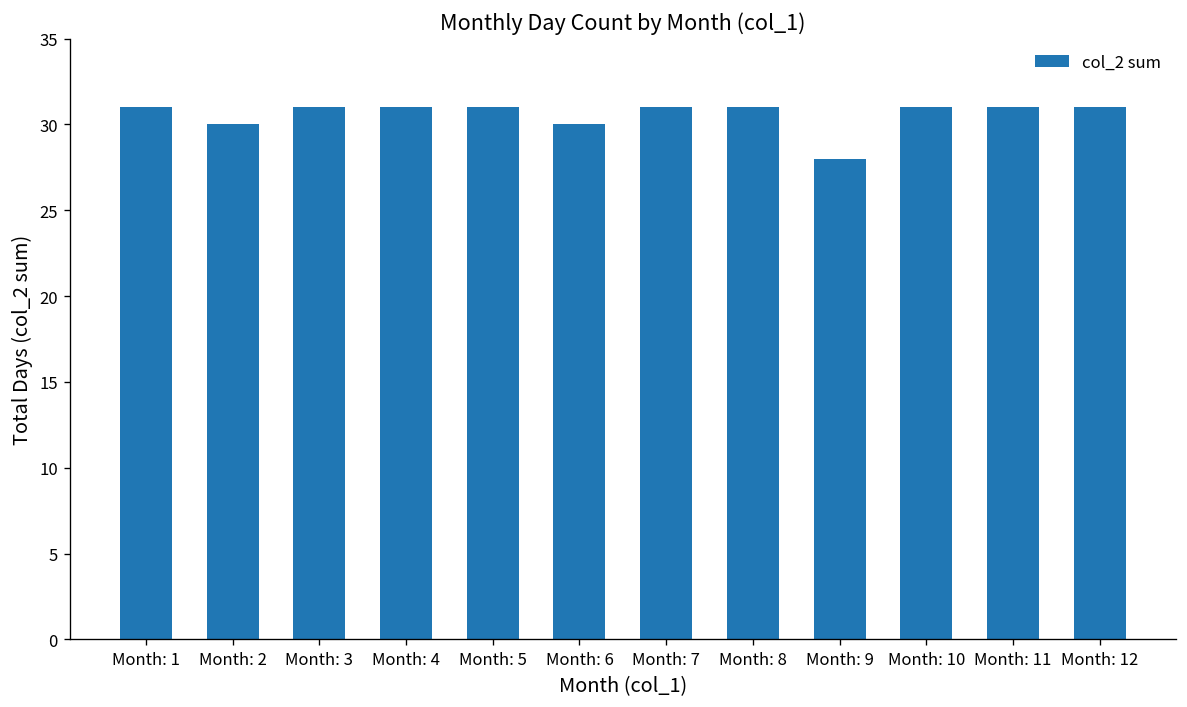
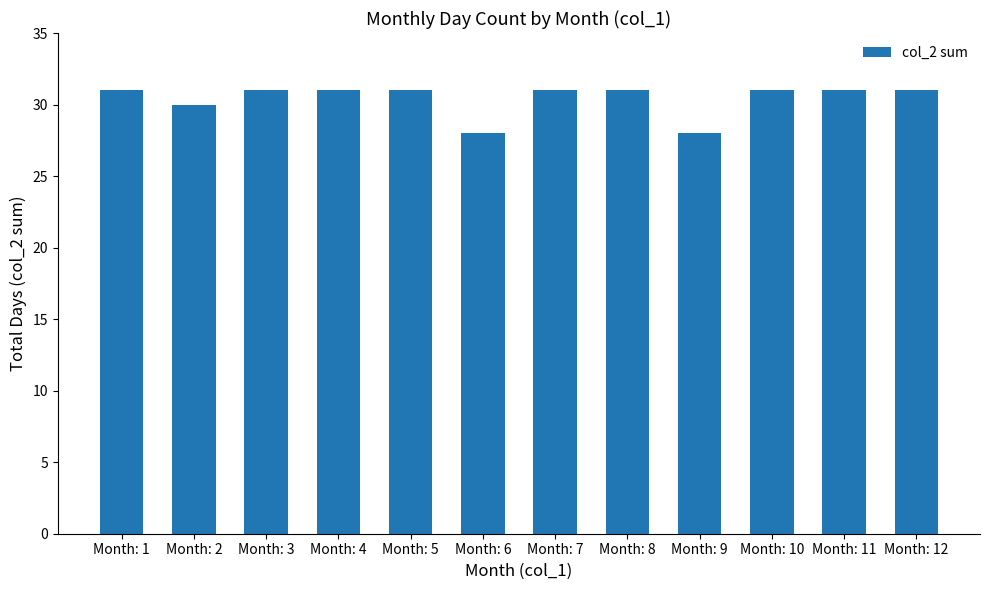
  {
    "Month: 1": 31,
    "Month: 2": 30,
    "Month: 3": 31,
    "Month: 4": 31,
    "Month: 5": 31,
-   "Month: 6": 30,
+   "Month: 6": 28,
    "Month: 7": 31,
    "Month: 8": 31,
    "Month: 9": 28,
    "Month: 10": 31,
    "Month: 11": 31,
    "Month: 12": 31
  }
